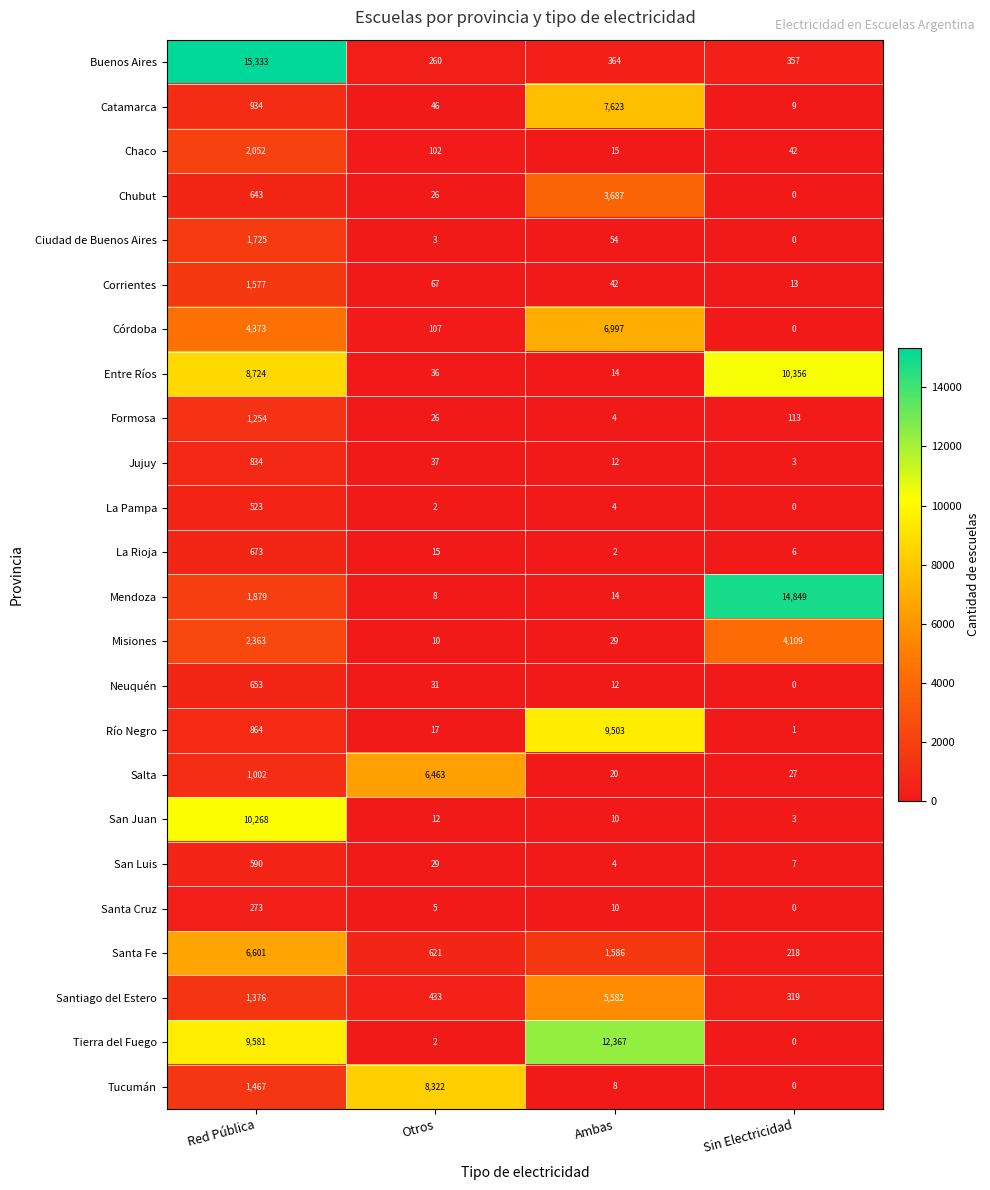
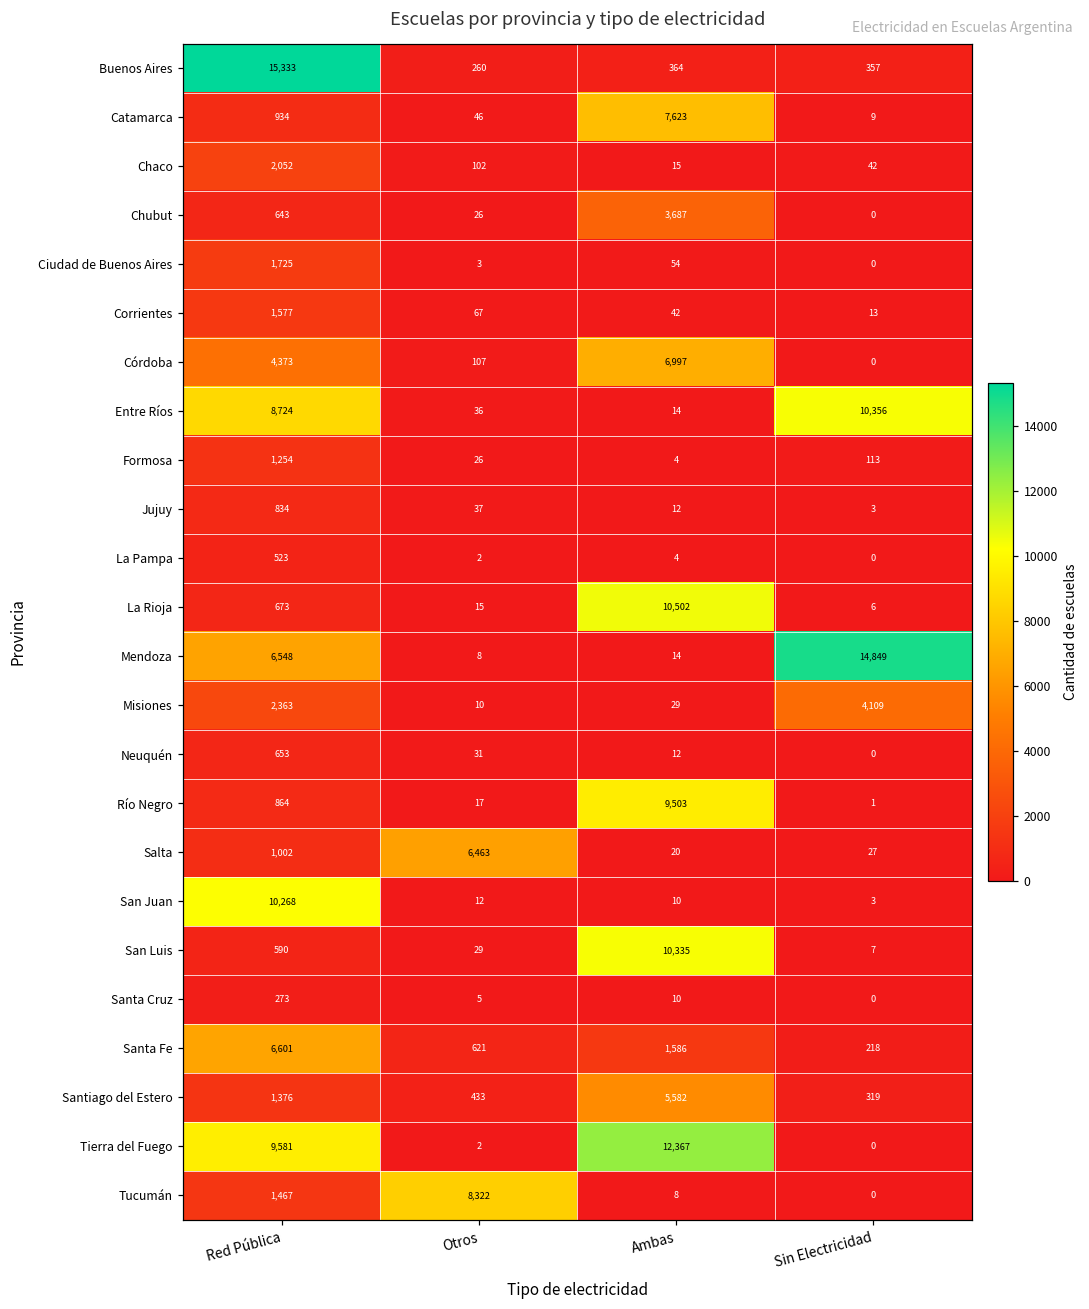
  {
    "Buenos Aires": {
      "Red Pública": "15,333",
      "Otros": "260",
      "Ambas": "364",
      "Sin Electricidad": "357"
    },
    "Catamarca": {
      "Red Pública": "934",
      "Otros": "46",
      "Ambas": "7,623",
      "Sin Electricidad": "9"
    },
    "Chaco": {
      "Red Pública": "2,052",
      "Otros": "102",
      "Ambas": "15",
      "Sin Electricidad": "42"
    },
    "Chubut": {
      "Red Pública": "643",
      "Otros": "26",
      "Ambas": "3,687",
      "Sin Electricidad": "0"
    },
    "Ciudad de Buenos Aires": {
      "Red Pública": "1,725",
      "Otros": "3",
      "Ambas": "54",
      "Sin Electricidad": "0"
    },
    "Corrientes": {
      "Red Pública": "1,577",
      "Otros": "67",
      "Ambas": "42",
      "Sin Electricidad": "13"
    },
    "Córdoba": {
      "Red Pública": "4,373",
      "Otros": "107",
      "Ambas": "6,997",
      "Sin Electricidad": "0"
    },
    "Entre Ríos": {
      "Red Pública": "8,724",
      "Otros": "36",
      "Ambas": "14",
      "Sin Electricidad": "10,356"
    },
    "Formosa": {
      "Red Pública": "1,254",
      "Otros": "26",
      "Ambas": "4",
      "Sin Electricidad": "113"
    },
    "Jujuy": {
      "Red Pública": "834",
      "Otros": "37",
      "Ambas": "12",
      "Sin Electricidad": "3"
    },
    "La Pampa": {
      "Red Pública": "523",
      "Otros": "2",
      "Ambas": "4",
      "Sin Electricidad": "0"
    },
    "La Rioja": {
      "Red Pública": "673",
      "Otros": "15",
-     "Ambas": "2",
+     "Ambas": "10,502",
      "Sin Electricidad": "6"
    },
    "Mendoza": {
-     "Red Pública": "1,879",
+     "Red Pública": "6,548",
      "Otros": "8",
      "Ambas": "14",
      "Sin Electricidad": "14,849"
    },
    "Misiones": {
      "Red Pública": "2,363",
      "Otros": "10",
      "Ambas": "29",
      "Sin Electricidad": "4,109"
    },
    "Neuquén": {
      "Red Pública": "653",
      "Otros": "31",
      "Ambas": "12",
      "Sin Electricidad": "0"
    },
    "Río Negro": {
      "Red Pública": "864",
      "Otros": "17",
      "Ambas": "9,503",
      "Sin Electricidad": "1"
    },
    "Salta": {
      "Red Pública": "1,002",
      "Otros": "6,463",
      "Ambas": "20",
      "Sin Electricidad": "27"
    },
    "San Juan": {
      "Red Pública": "10,268",
      "Otros": "12",
      "Ambas": "10",
      "Sin Electricidad": "3"
    },
    "San Luis": {
      "Red Pública": "590",
      "Otros": "29",
-     "Ambas": "4",
+     "Ambas": "10,335",
      "Sin Electricidad": "7"
    },
    "Santa Cruz": {
      "Red Pública": "273",
      "Otros": "5",
      "Ambas": "10",
      "Sin Electricidad": "0"
    },
    "Santa Fe": {
      "Red Pública": "6,601",
      "Otros": "621",
      "Ambas": "1,586",
      "Sin Electricidad": "218"
    },
    "Santiago del Estero": {
      "Red Pública": "1,376",
      "Otros": "433",
      "Ambas": "5,582",
      "Sin Electricidad": "319"
    },
    "Tierra del Fuego": {
      "Red Pública": "9,581",
      "Otros": "2",
      "Ambas": "12,367",
      "Sin Electricidad": "0"
    },
    "Tucumán": {
      "Red Pública": "1,467",
      "Otros": "8,322",
      "Ambas": "8",
      "Sin Electricidad": "0"
    }
  }
